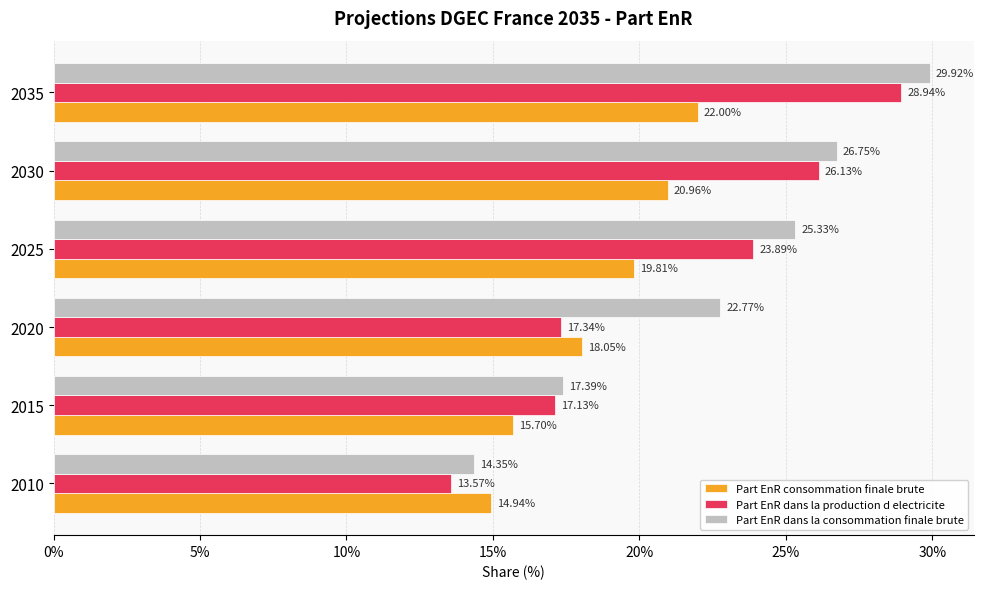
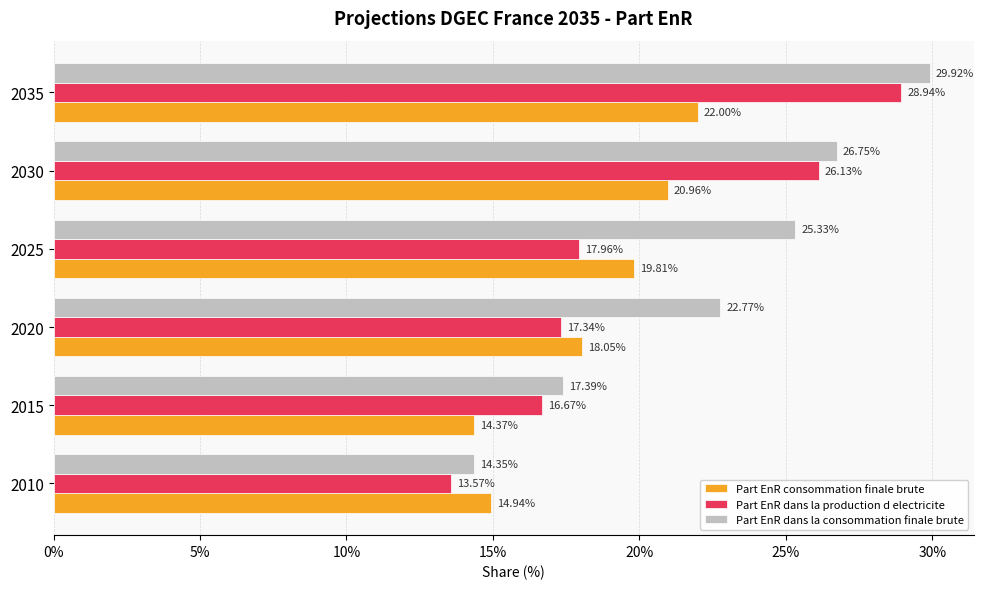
  {
    "Part EnR consommation finale brute": {
      "2035": "22.00%",
      "2030": "20.96%",
      "2025": "19.81%",
      "2020": "18.05%",
-     "2015": "15.70%",
+     "2015": "14.37%",
      "2010": "14.94%"
    },
    "Part EnR dans la production d electricite": {
      "2035": "28.94%",
      "2030": "26.13%",
-     "2025": "23.89%",
+     "2025": "17.96%",
      "2020": "17.34%",
-     "2015": "17.13%",
+     "2015": "16.67%",
      "2010": "13.57%"
    },
    "Part EnR dans la consommation finale brute": {
      "2035": "29.92%",
      "2030": "26.75%",
      "2025": "25.33%",
      "2020": "22.77%",
      "2015": "17.39%",
      "2010": "14.35%"
    }
  }
